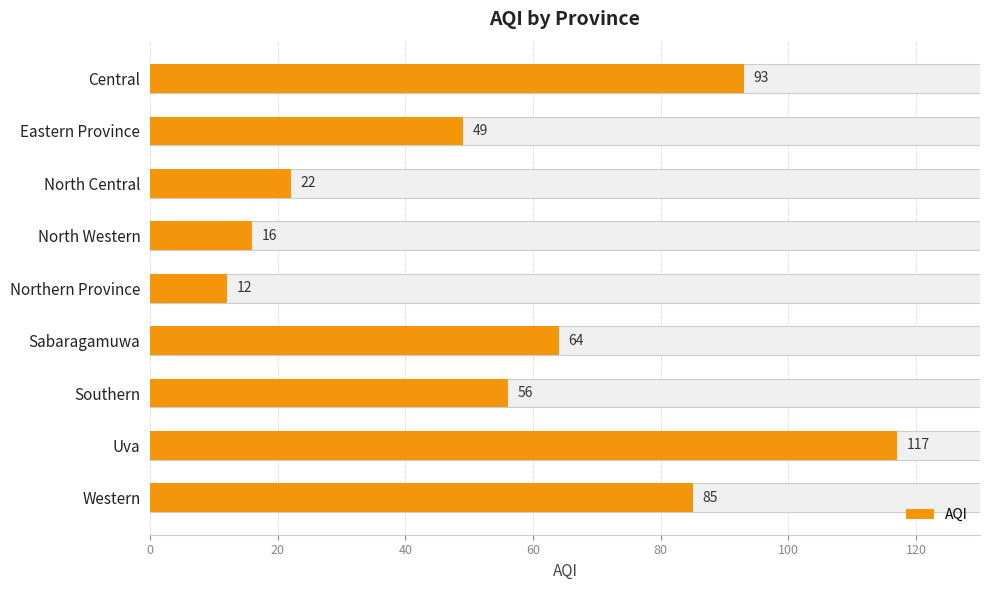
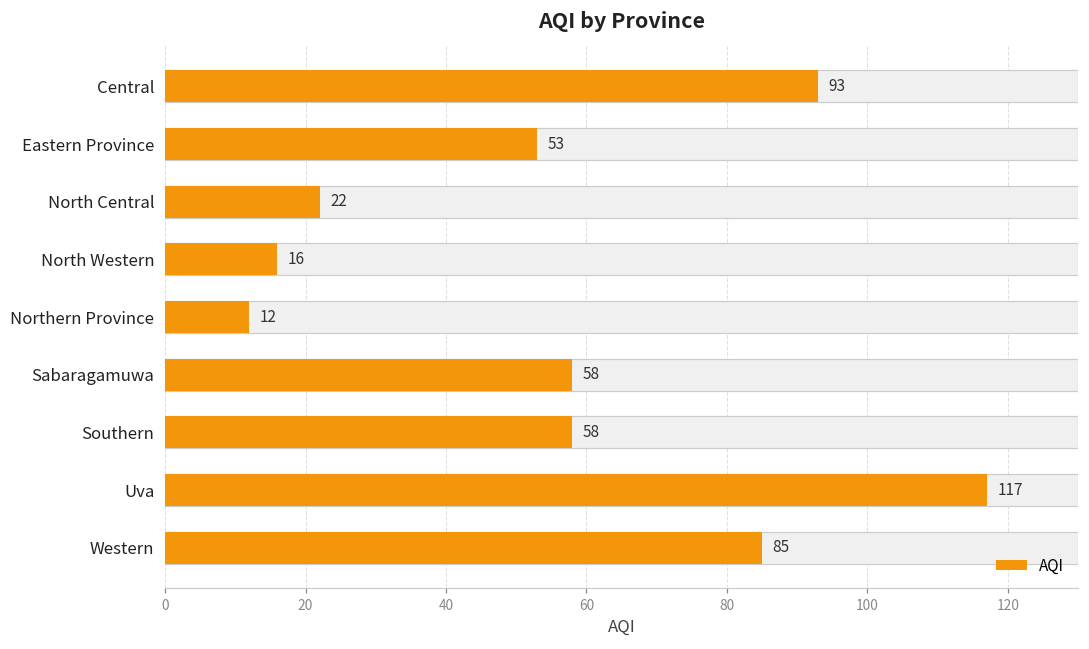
  {
    "AQI": {
-     "Eastern Province": 49,
-     "Sabaragamuwa": 64,
-     "Southern": 56
+     "Eastern Province": 53,
+     "Sabaragamuwa": 58,
+     "Southern": 58
    }
  }
